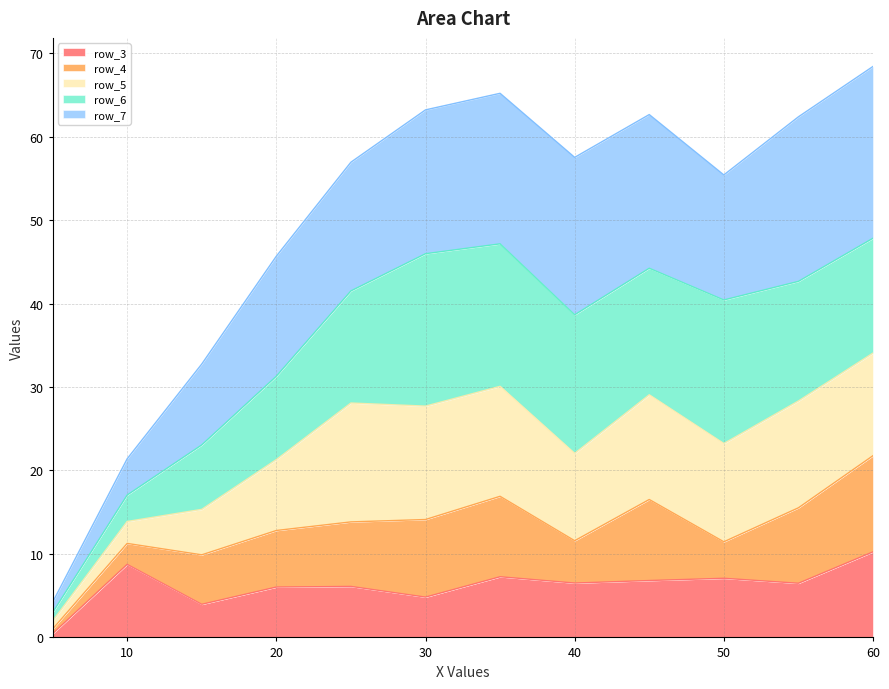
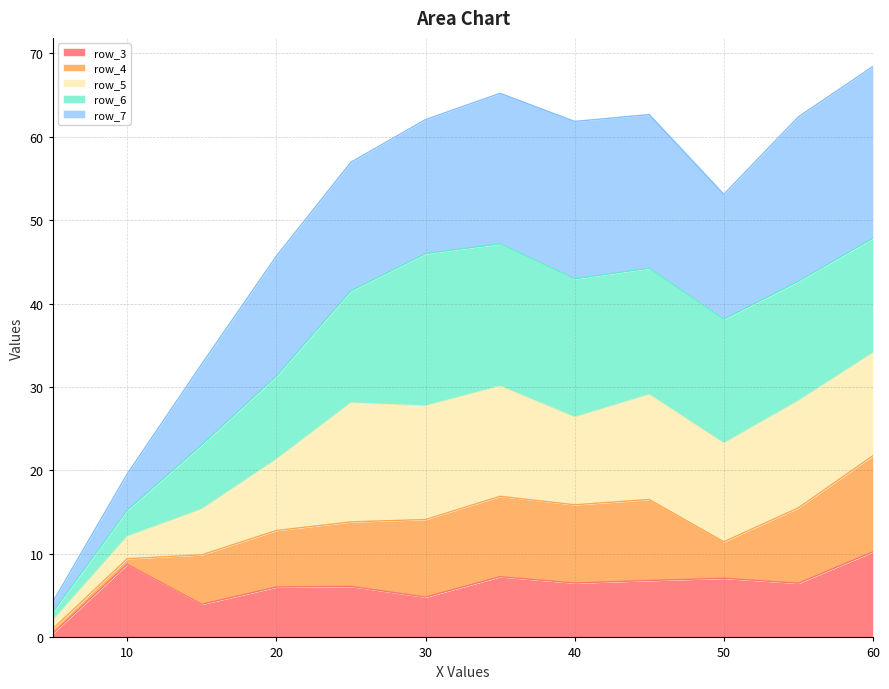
  {
    "row_3": {
      "10": 9,
      "20": 6,
      "30": 5,
      "40": 7,
      "50": 7,
      "60": 10
    },
    "row_4": {
-     "10": 3,
+     "10": 1,
      "20": 7,
      "30": 9,
-     "40": 5,
+     "40": 9,
      "50": 4,
      "60": 12
    },
    "row_5": {
      "10": 3,
      "20": 8,
      "30": 14,
      "40": 10,
      "50": 12,
      "60": 12
    },
    "row_6": {
      "10": 3,
      "20": 10,
      "30": 18,
      "40": 17,
-     "50": 17,
+     "50": 15,
      "60": 14
    },
    "row_7": {
      "10": 4,
      "20": 14,
-     "30": 17,
+     "30": 16,
      "40": 19,
      "50": 15,
      "60": 21
    }
  }
